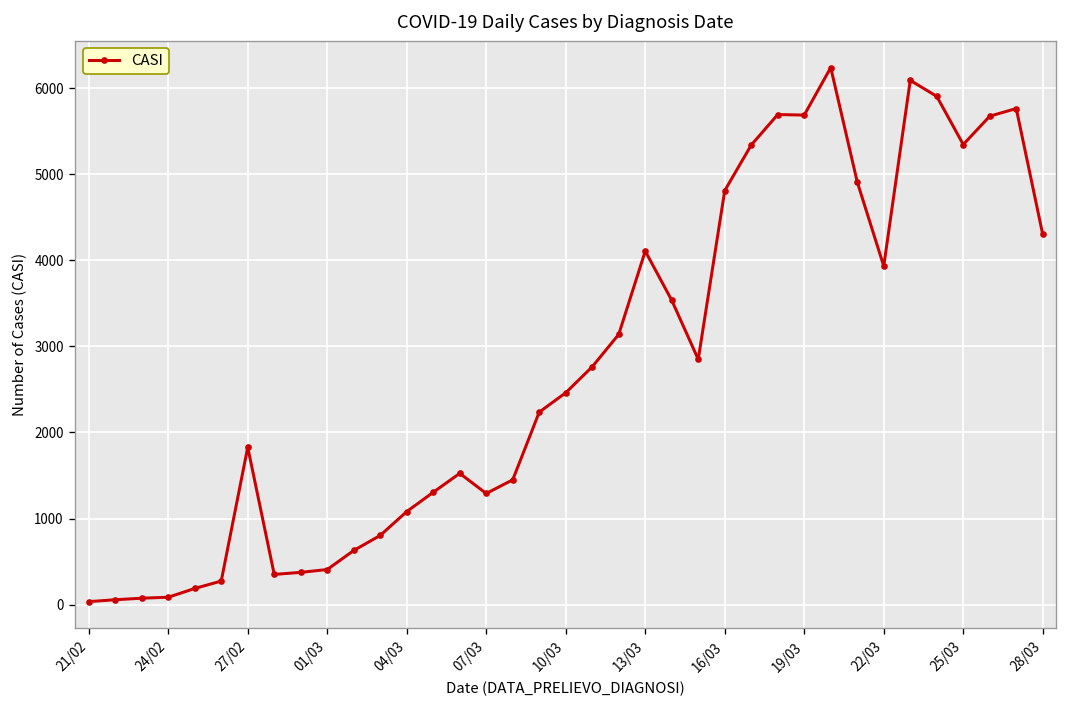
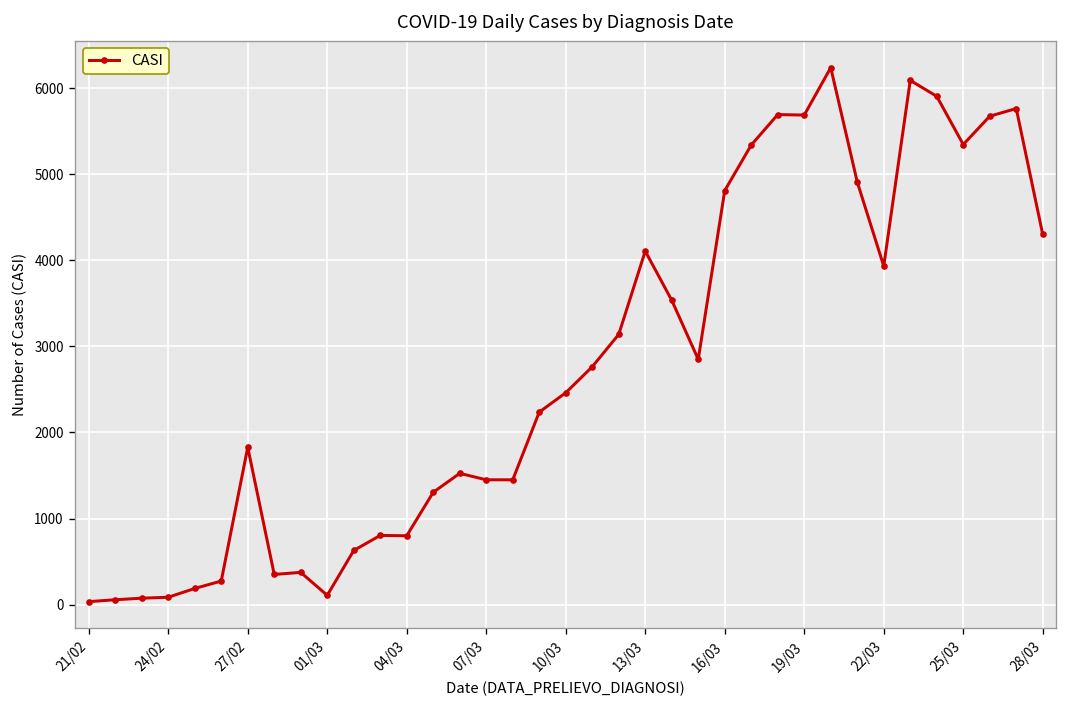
  {
    "21/02": 0,
    "24/02": 100,
    "27/02": 1800,
-   "01/03": 400,
-   "04/03": 1100,
-   "07/03": 1300,
+   "01/03": 100,
+   "04/03": 800,
+   "07/03": 1500,
    "10/03": 2500,
    "13/03": 4100,
    "16/03": 4800,
    "19/03": 5700,
    "22/03": 3900,
    "25/03": 5300,
    "28/03": 4300
  }
